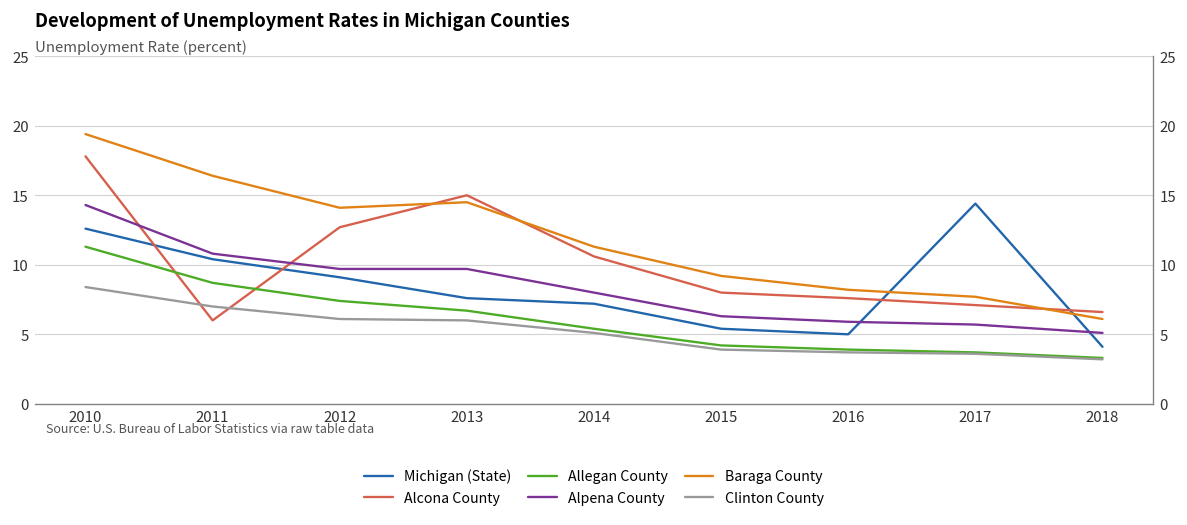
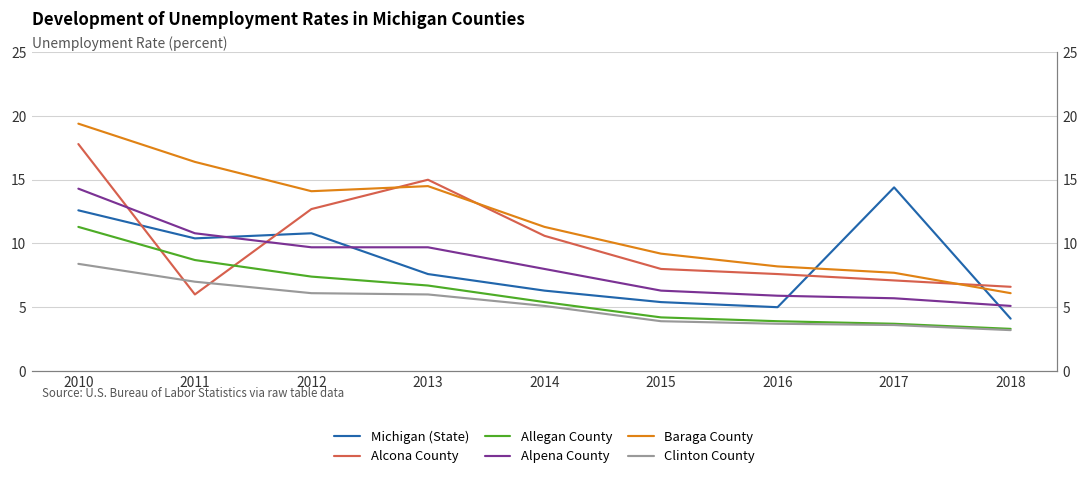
  {
    "Michigan (State)": {
      "2010": 12.6,
      "2011": 10.4,
-     "2012": 9.1,
+     "2012": 10.8,
      "2013": 7.6,
-     "2014": 7.2,
+     "2014": 6.3,
      "2015": 5.4,
      "2016": 5.0,
      "2017": 14.4,
      "2018": 4.1
    },
    "Alcona County": {
      "2010": 17.8,
      "2011": 6.0,
      "2012": 12.7,
      "2013": 15.0,
      "2014": 10.6,
      "2015": 8.0,
      "2016": 7.6,
      "2017": 7.1,
      "2018": 6.6
    },
    "Allegan County": {
      "2010": 11.3,
      "2011": 8.7,
      "2012": 7.4,
      "2013": 6.7,
      "2014": 5.4,
      "2015": 4.2
    },
    "Alpena County": {
      "2010": 14.3,
      "2011": 10.8,
      "2012": 9.7,
      "2013": 9.7,
      "2014": 8.0,
      "2015": 6.3,
      "2016": 5.9,
      "2017": 5.7,
      "2018": 5.1
    },
    "Baraga County": {
      "2010": 19.4,
      "2011": 16.4,
      "2012": 14.1,
      "2013": 14.5,
      "2014": 11.3,
      "2015": 9.2,
      "2016": 8.2,
      "2017": 7.7,
      "2018": 6.1
    },
    "Clinton County": {
      "2010": 8.4,
      "2011": 7.0,
      "2012": 6.1,
      "2013": 6.0,
      "2014": 5.1,
      "2015": 3.9
    }
  }
